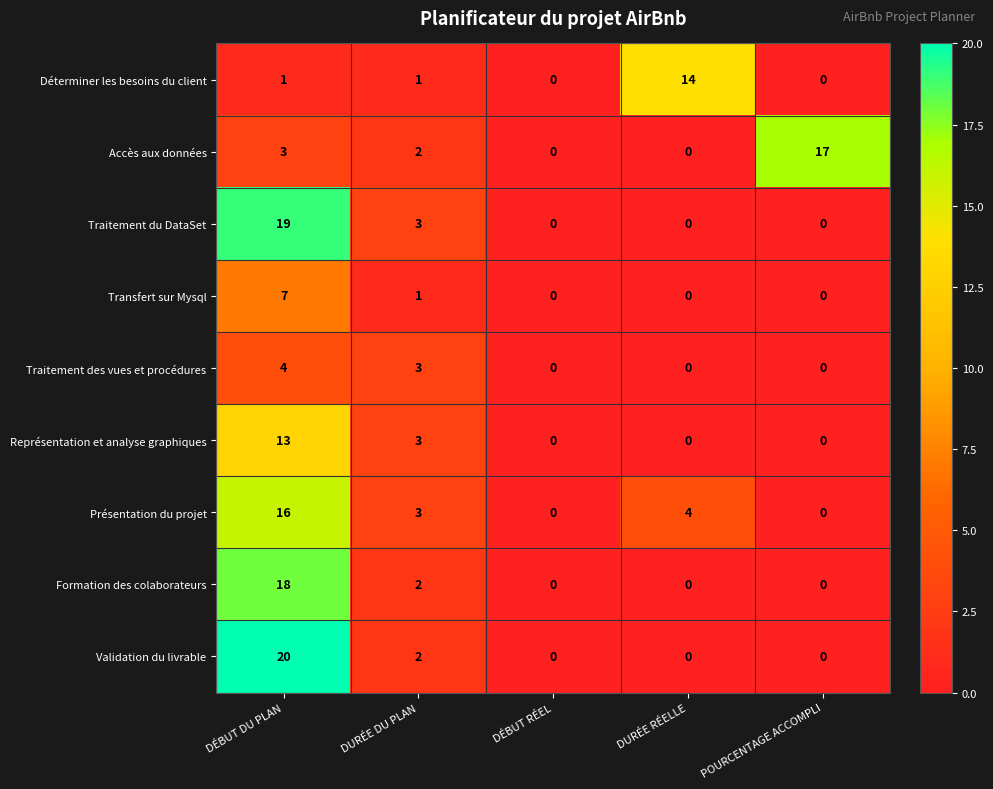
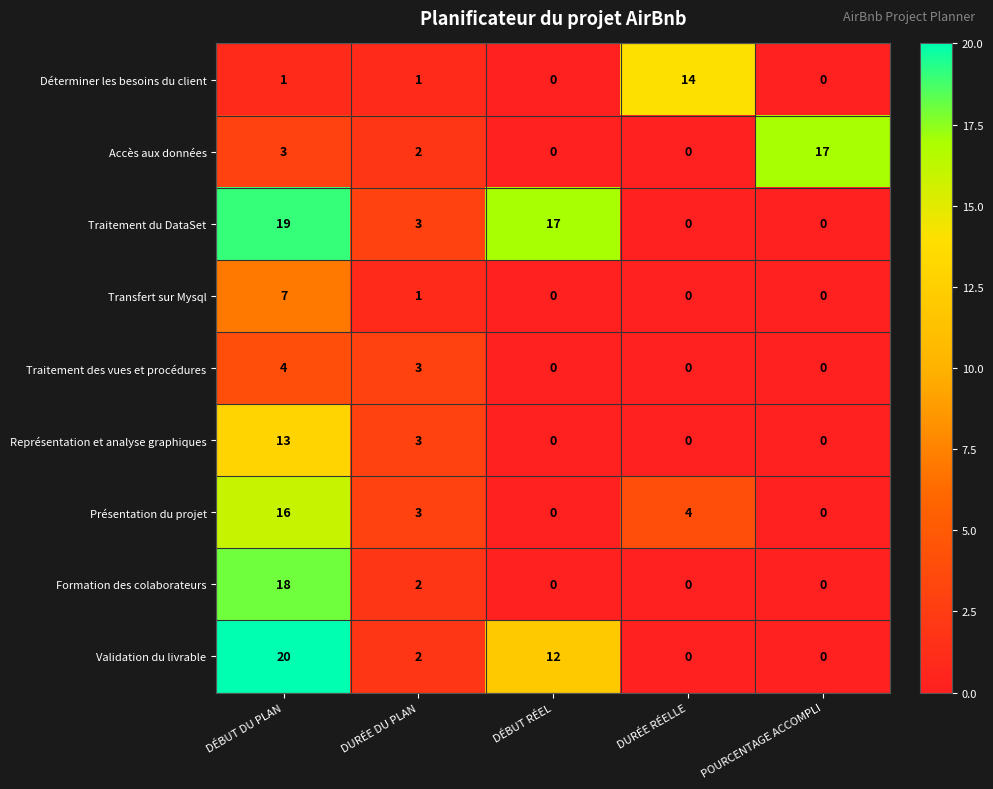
  {
    "Déterminer les besoins du client": {
      "DÉBUT DU PLAN": 1,
      "DURÉE DU PLAN": 1,
      "DÉBUT RÉEL": 0,
      "DURÉE RÉELLE": 14,
      "POURCENTAGE ACCOMPLI": 0
    },
    "Accès aux données": {
      "DÉBUT DU PLAN": 3,
      "DURÉE DU PLAN": 2,
      "DÉBUT RÉEL": 0,
      "DURÉE RÉELLE": 0,
      "POURCENTAGE ACCOMPLI": 17
    },
    "Traitement du DataSet": {
      "DÉBUT DU PLAN": 19,
      "DURÉE DU PLAN": 3,
-     "DÉBUT RÉEL": 0,
+     "DÉBUT RÉEL": 17,
      "DURÉE RÉELLE": 0,
      "POURCENTAGE ACCOMPLI": 0
    },
    "Transfert sur Mysql": {
      "DÉBUT DU PLAN": 7,
      "DURÉE DU PLAN": 1,
      "DÉBUT RÉEL": 0,
      "DURÉE RÉELLE": 0,
      "POURCENTAGE ACCOMPLI": 0
    },
    "Traitement des vues et procédures": {
      "DÉBUT DU PLAN": 4,
      "DURÉE DU PLAN": 3,
      "DÉBUT RÉEL": 0,
      "DURÉE RÉELLE": 0,
      "POURCENTAGE ACCOMPLI": 0
    },
    "Représentation et analyse graphiques": {
      "DÉBUT DU PLAN": 13,
      "DURÉE DU PLAN": 3,
      "DÉBUT RÉEL": 0,
      "DURÉE RÉELLE": 0,
      "POURCENTAGE ACCOMPLI": 0
    },
    "Présentation du projet": {
      "DÉBUT DU PLAN": 16,
      "DURÉE DU PLAN": 3,
      "DÉBUT RÉEL": 0,
      "DURÉE RÉELLE": 4,
      "POURCENTAGE ACCOMPLI": 0
    },
    "Formation des colaborateurs": {
      "DÉBUT DU PLAN": 18,
      "DURÉE DU PLAN": 2,
      "DÉBUT RÉEL": 0,
      "DURÉE RÉELLE": 0,
      "POURCENTAGE ACCOMPLI": 0
    },
    "Validation du livrable": {
      "DÉBUT DU PLAN": 20,
      "DURÉE DU PLAN": 2,
-     "DÉBUT RÉEL": 0,
+     "DÉBUT RÉEL": 12,
      "DURÉE RÉELLE": 0,
      "POURCENTAGE ACCOMPLI": 0
    }
  }
